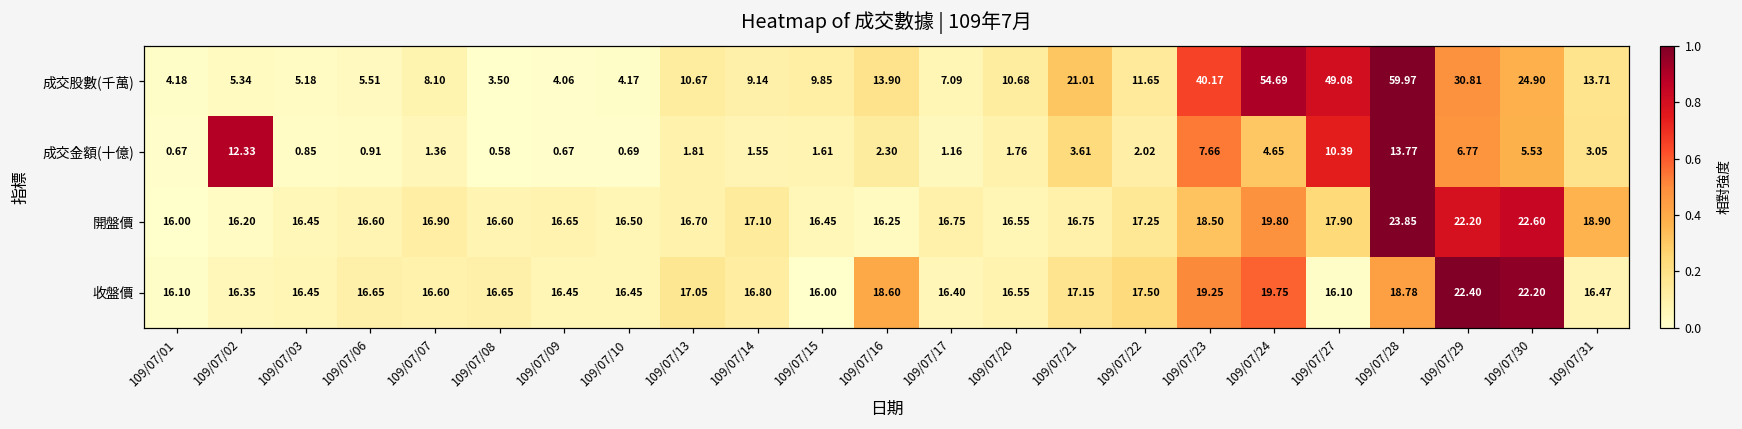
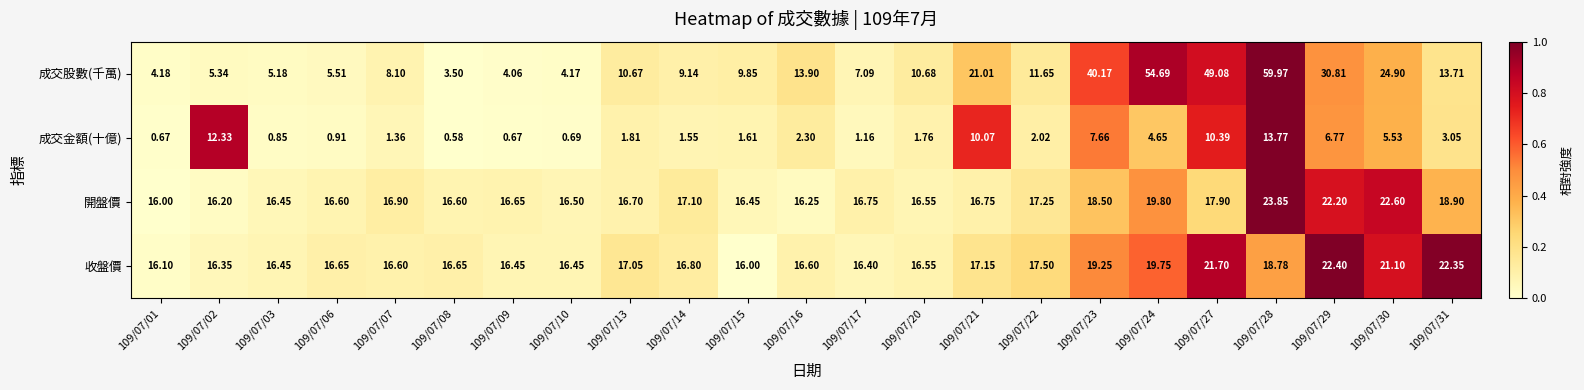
  {
    "成交股數(千萬)": {
      "109/07/01": 4.18,
      "109/07/02": 5.34,
      "109/07/03": 5.18,
      "109/07/06": 5.51,
      "109/07/07": 8.10,
      "109/07/08": 3.50,
      "109/07/09": 4.06,
      "109/07/10": 4.17,
      "109/07/13": 10.67,
      "109/07/14": 9.14,
      "109/07/15": 9.85,
      "109/07/16": 13.90,
      "109/07/17": 7.09,
      "109/07/20": 10.68,
      "109/07/21": 21.01,
      "109/07/22": 11.65,
      "109/07/23": 40.17,
      "109/07/24": 54.69,
      "109/07/27": 49.08,
      "109/07/28": 59.97,
      "109/07/29": 30.81,
      "109/07/30": 24.90,
      "109/07/31": 13.71
    },
    "成交金額(十億)": {
      "109/07/01": 0.67,
      "109/07/02": 12.33,
      "109/07/03": 0.85,
      "109/07/06": 0.91,
      "109/07/07": 1.36,
      "109/07/08": 0.58,
      "109/07/09": 0.67,
      "109/07/10": 0.69,
      "109/07/13": 1.81,
      "109/07/14": 1.55,
      "109/07/15": 1.61,
      "109/07/16": 2.30,
      "109/07/17": 1.16,
      "109/07/20": 1.76,
-     "109/07/21": 3.61,
+     "109/07/21": 10.07,
      "109/07/22": 2.02,
      "109/07/23": 7.66,
      "109/07/24": 4.65,
      "109/07/27": 10.39,
      "109/07/28": 13.77,
      "109/07/29": 6.77,
      "109/07/30": 5.53,
      "109/07/31": 3.05
    },
    "開盤價": {
      "109/07/01": 16.00,
      "109/07/02": 16.20,
      "109/07/03": 16.45,
      "109/07/06": 16.60,
      "109/07/07": 16.90,
      "109/07/08": 16.60,
      "109/07/09": 16.65,
      "109/07/10": 16.50,
      "109/07/13": 16.70,
      "109/07/14": 17.10,
      "109/07/15": 16.45,
      "109/07/16": 16.25,
      "109/07/17": 16.75,
      "109/07/20": 16.55,
      "109/07/21": 16.75,
      "109/07/22": 17.25,
      "109/07/23": 18.50,
      "109/07/24": 19.80,
      "109/07/27": 17.90,
      "109/07/28": 23.85,
      "109/07/29": 22.20,
      "109/07/30": 22.60,
      "109/07/31": 18.90
    },
    "收盤價": {
      "109/07/01": 16.10,
      "109/07/02": 16.35,
      "109/07/03": 16.45,
      "109/07/06": 16.65,
      "109/07/07": 16.60,
      "109/07/08": 16.65,
      "109/07/09": 16.45,
      "109/07/10": 16.45,
      "109/07/13": 17.05,
      "109/07/14": 16.80,
      "109/07/15": 16.00,
-     "109/07/16": 18.60,
+     "109/07/16": 16.60,
      "109/07/17": 16.40,
      "109/07/20": 16.55,
      "109/07/21": 17.15,
      "109/07/22": 17.50,
      "109/07/23": 19.25,
      "109/07/24": 19.75,
-     "109/07/27": 16.10,
+     "109/07/27": 21.70,
      "109/07/28": 18.78,
      "109/07/29": 22.40,
-     "109/07/30": 22.20,
-     "109/07/31": 16.47
+     "109/07/30": 21.10,
+     "109/07/31": 22.35
    }
  }
